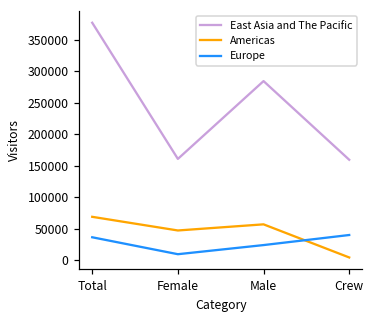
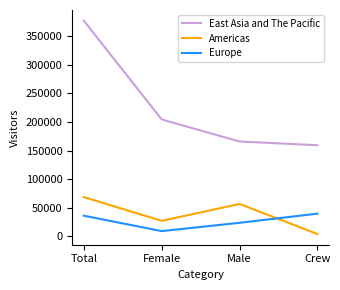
  {
    "East Asia and The Pacific": {
      "Total": 380000,
-     "Female": 160000,
-     "Male": 280000,
+     "Female": 200000,
+     "Male": 170000,
      "Crew": 160000
    },
    "Americas": {
      "Total": 70000,
-     "Female": 50000,
+     "Female": 30000,
      "Male": 60000,
      "Crew": 0
    },
    "Europe": {
      "Total": 40000,
      "Female": 10000,
      "Male": 20000,
      "Crew": 40000
    }
  }
